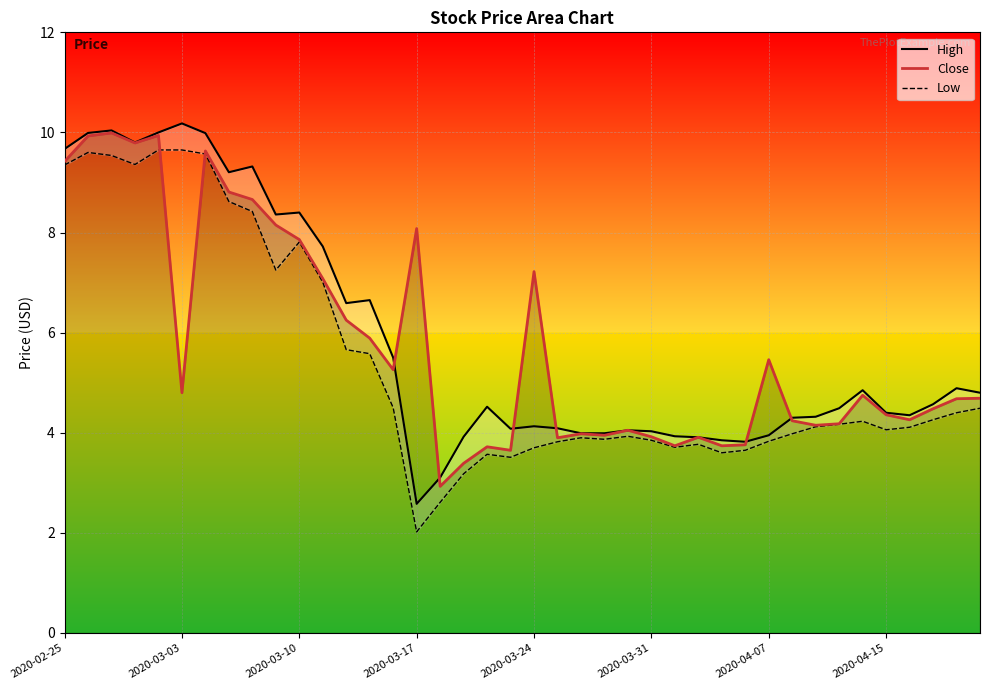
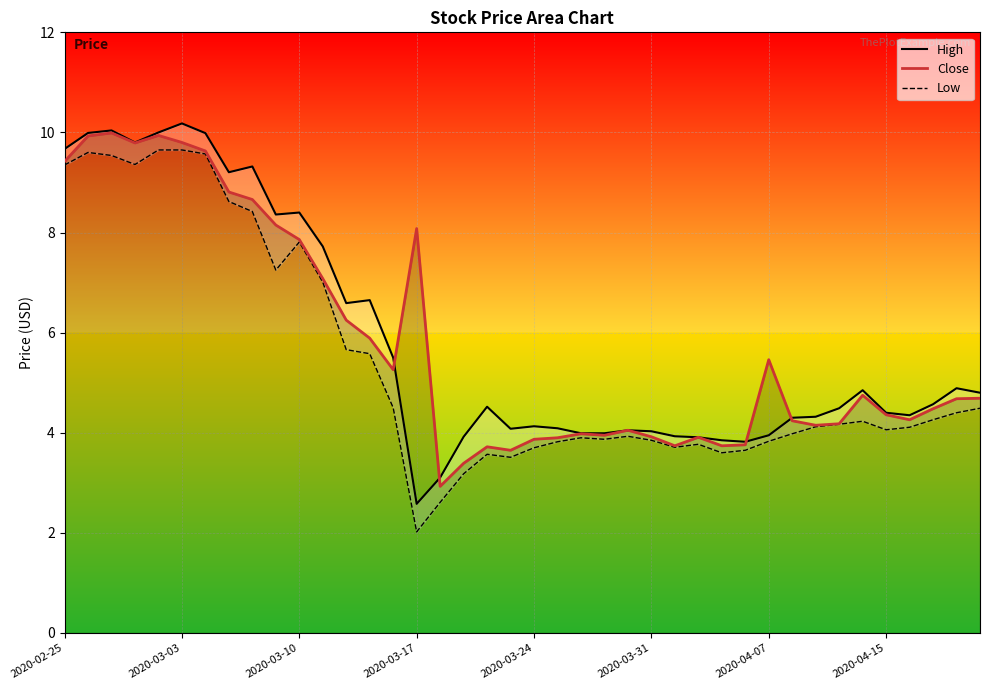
  {
    "Close": {
      "2020-02-25": 9.4,
-     "2020-03-03": 4.8,
+     "2020-03-03": 9.8,
      "2020-03-17": 8.1,
-     "2020-03-24": 7.2,
+     "2020-03-24": 3.9,
      "2020-03-31": 3.9,
      "2020-04-07": 5.5
    }
  }
